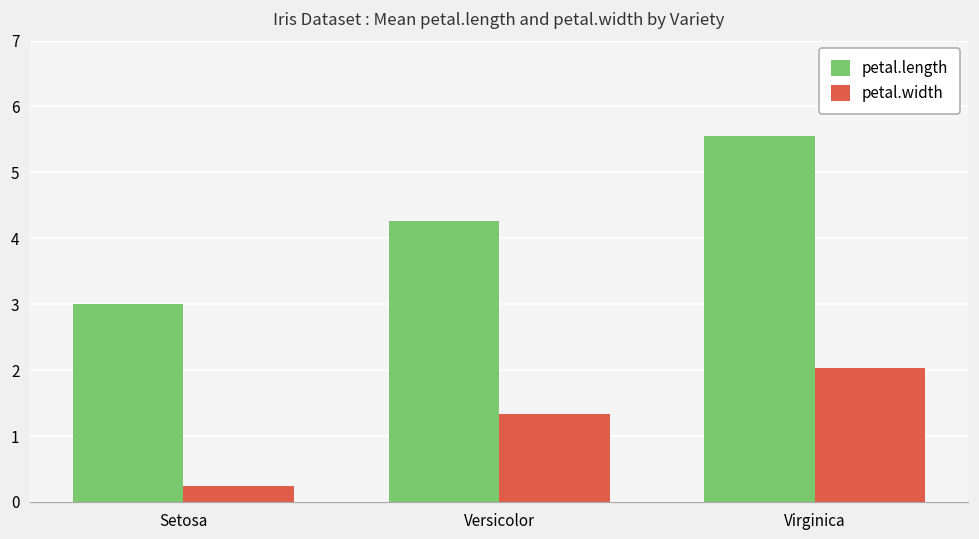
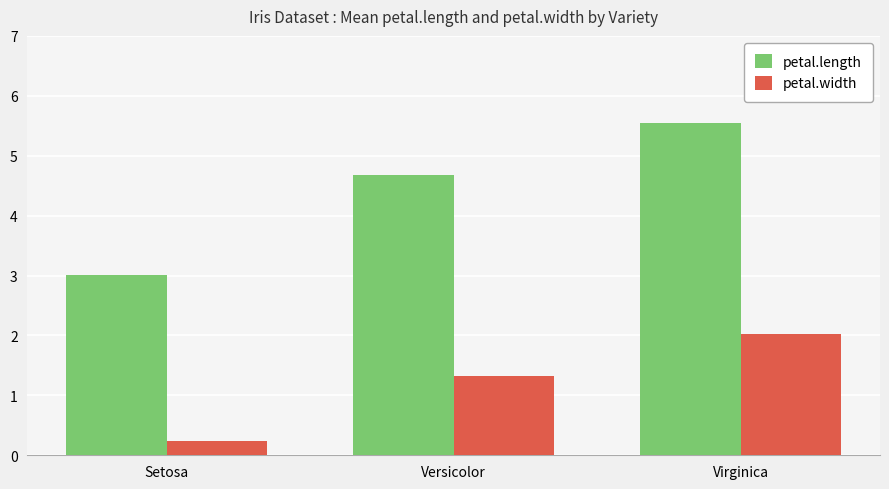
  {
    "petal.length": {
      "Setosa": 3.0,
-     "Versicolor": 4.3,
+     "Versicolor": 4.7,
      "Virginica": 5.6
    },
    "petal.width": {
      "Setosa": 0.2,
      "Versicolor": 1.3,
      "Virginica": 2.0
    }
  }
